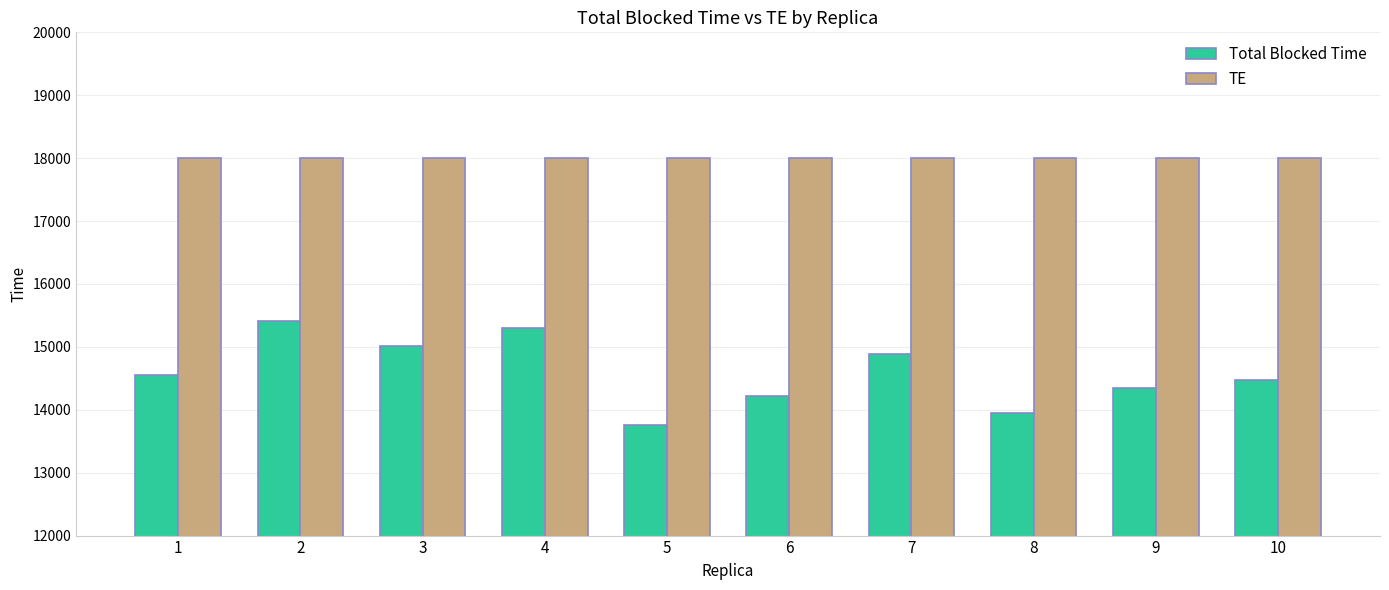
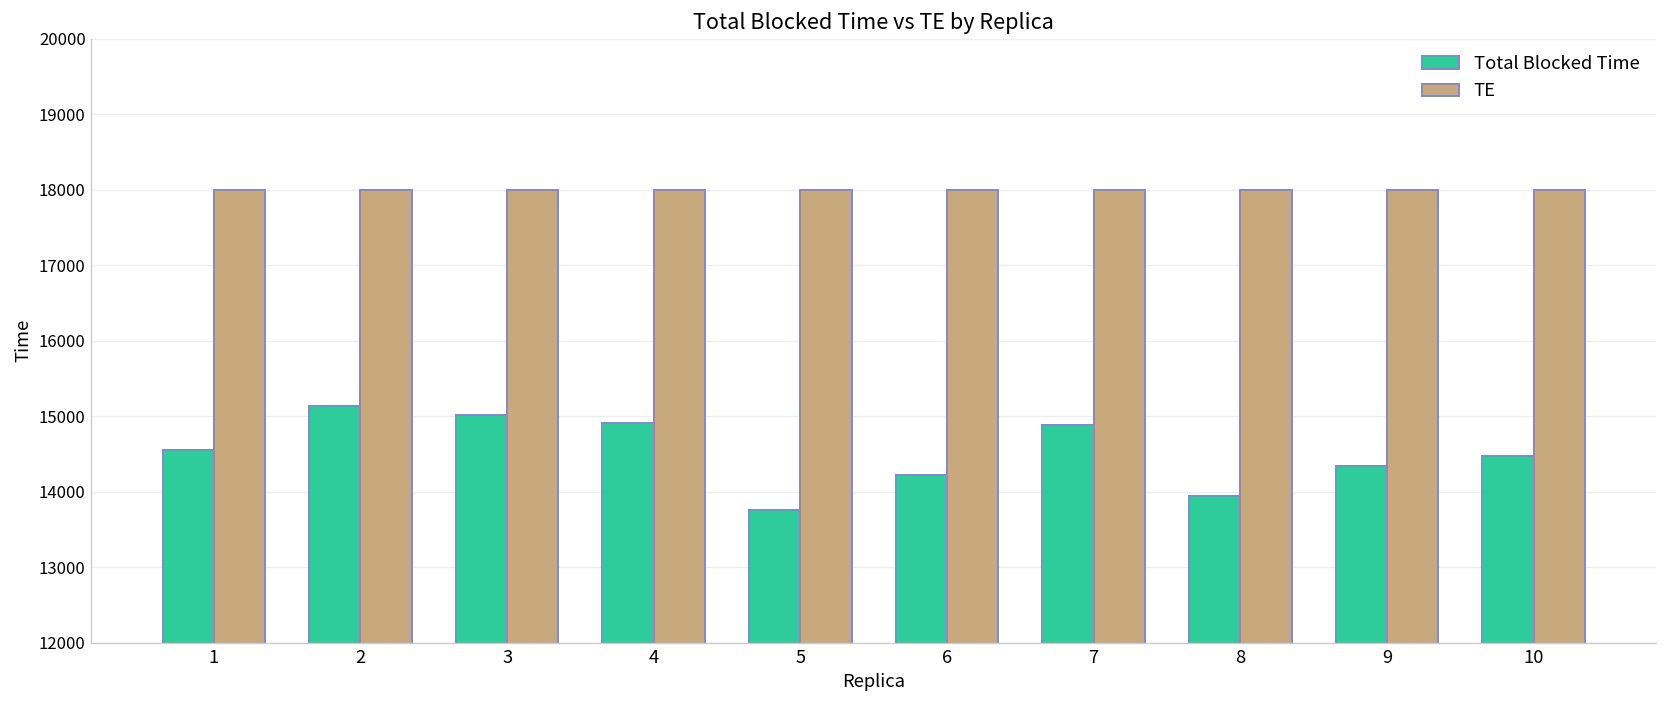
  {
    "Total Blocked Time": {
      "1": 14600,
-     "2": 15400,
+     "2": 15100,
      "3": 15000,
-     "4": 15300,
+     "4": 14900,
      "5": 13800,
      "6": 14200,
      "7": 14900,
      "8": 13900,
      "9": 14300,
      "10": 14500
    },
    "TE": {
      "1": 18000,
      "2": 18000,
      "3": 18000,
      "4": 18000,
      "5": 18000,
      "6": 18000,
      "7": 18000,
      "8": 18000,
      "9": 18000,
      "10": 18000
    }
  }
